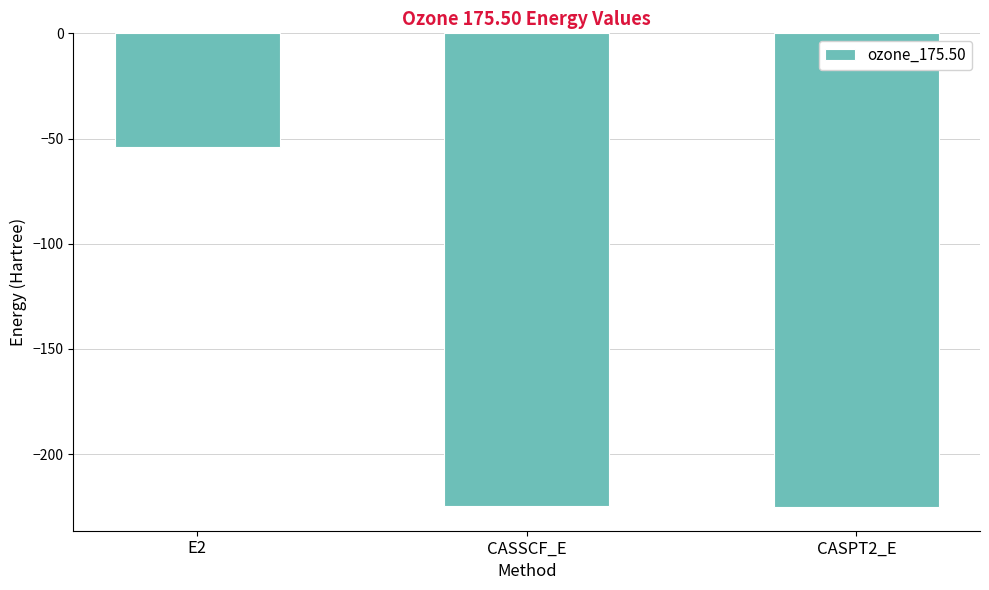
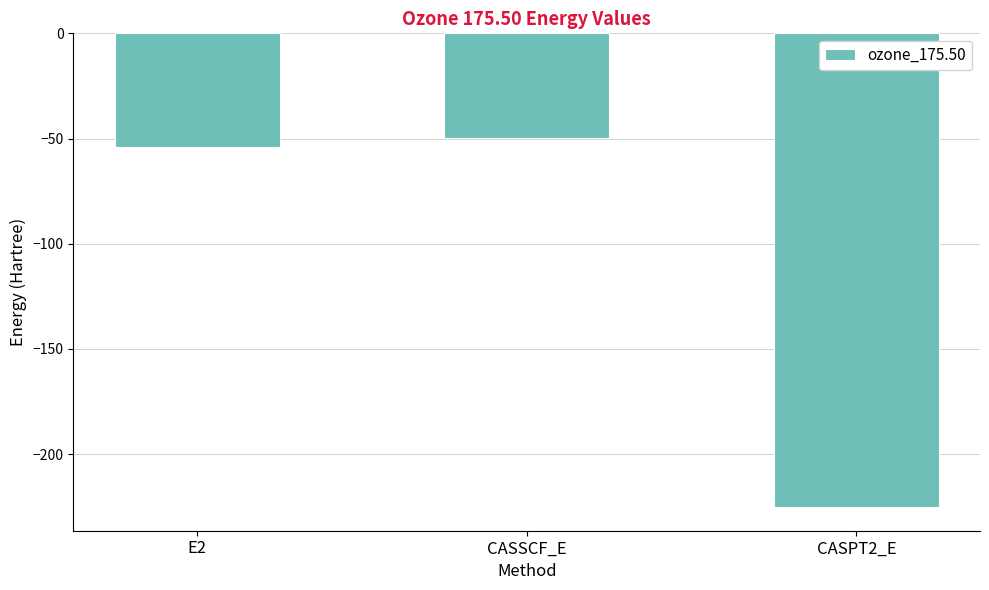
  {
    "E2": -54,
-   "CASSCF_E": -224,
+   "CASSCF_E": -50,
    "CASPT2_E": -225
  }
